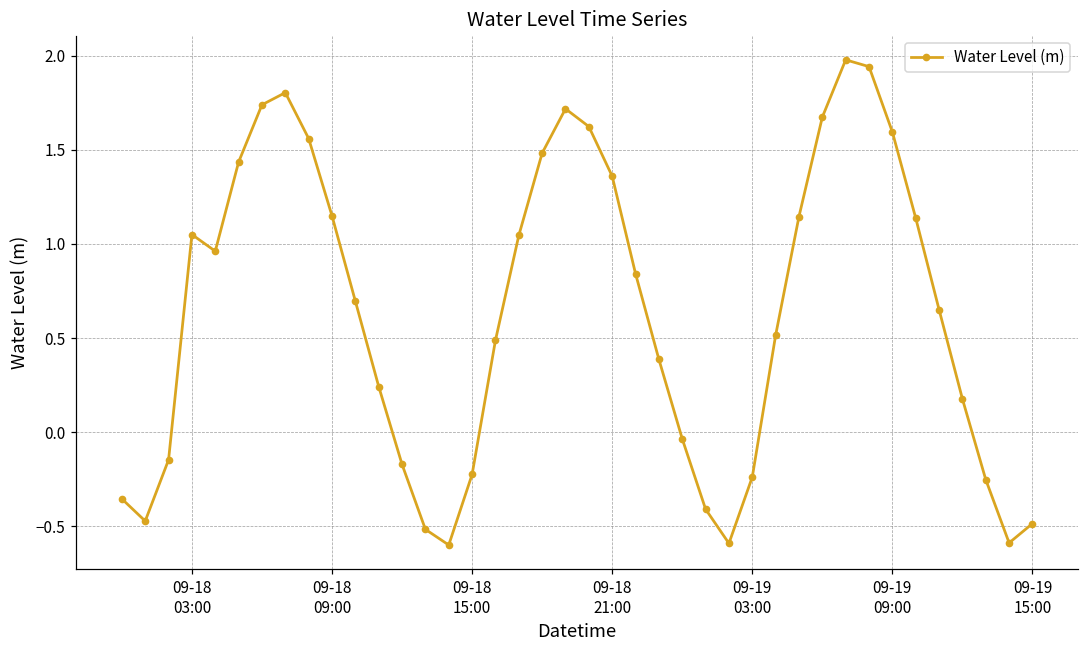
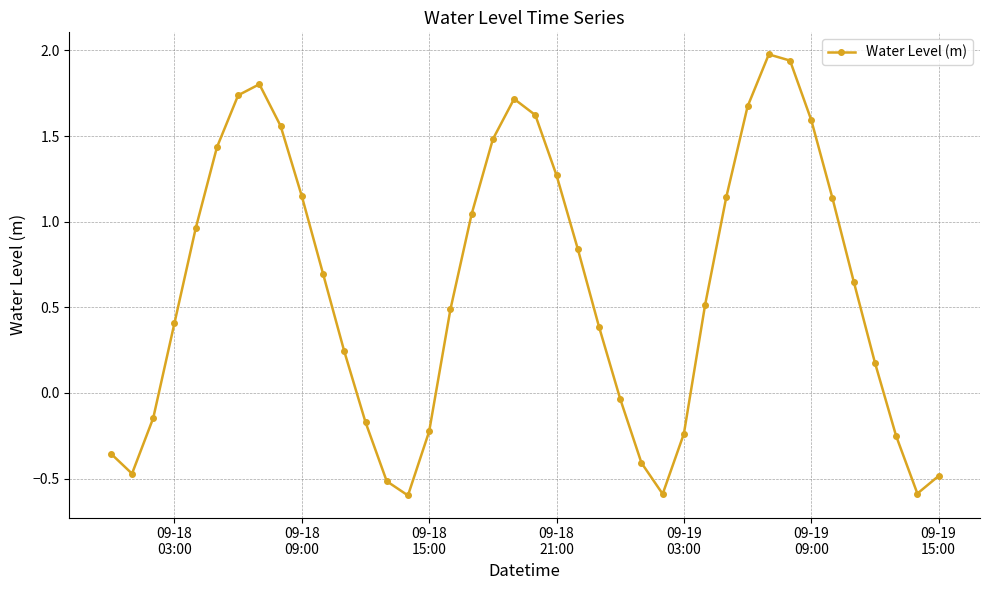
  {
-   "09-18 03:00": 1.05,
+   "09-18 03:00": 0.41,
    "09-18 09:00": 1.15,
    "09-18 15:00": -0.22,
-   "09-18 21:00": 1.36,
+   "09-18 21:00": 1.27,
    "09-19 03:00": -0.24,
    "09-19 09:00": 1.59,
    "09-19 15:00": -0.48
  }
